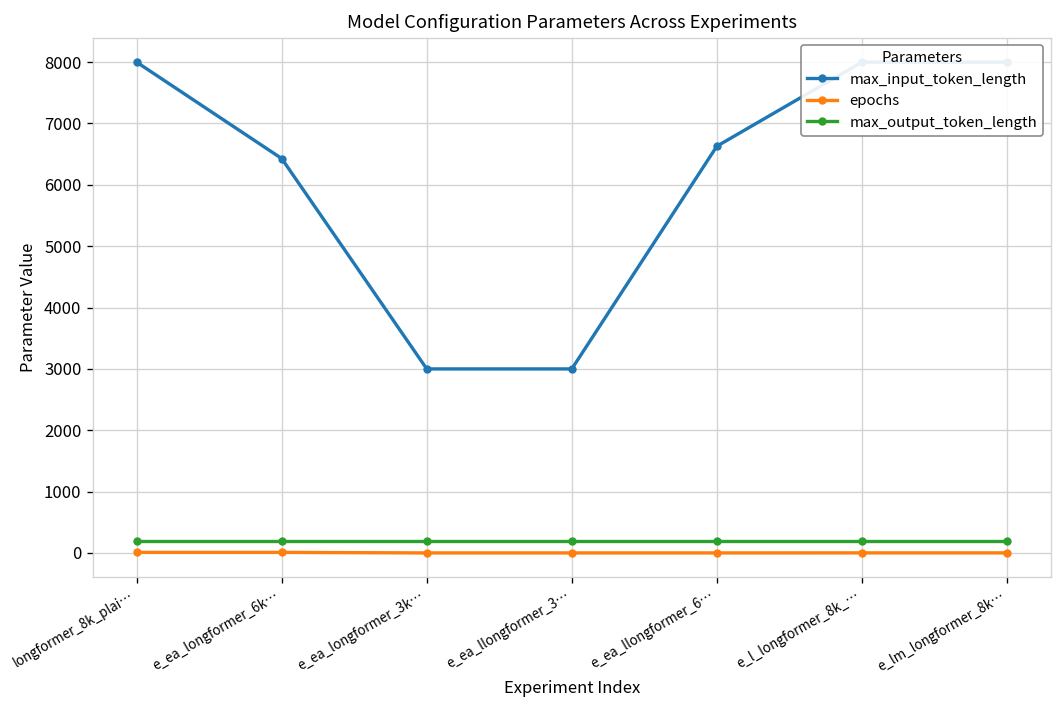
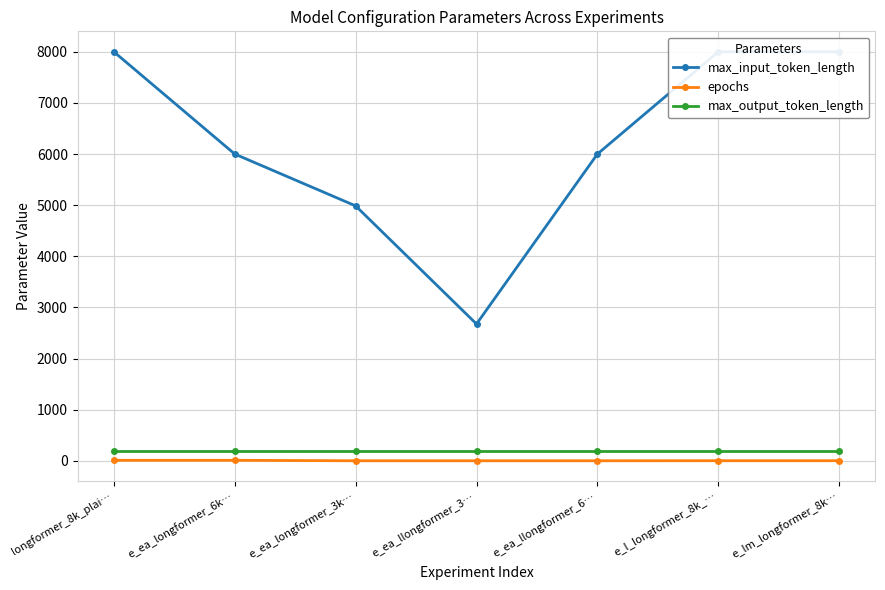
  {
    "max_input_token_length": {
      "longformer_8k_plai…": 8000,
-     "e_ea_longformer_6k…": 6400,
-     "e_ea_longformer_3k…": 3000,
-     "e_ea_llongformer_3…": 3000,
-     "e_ea_llongformer_6…": 6600
+     "e_ea_longformer_6k…": 6000,
+     "e_ea_longformer_3k…": 5000,
+     "e_ea_llongformer_3…": 2700,
+     "e_ea_llongformer_6…": 6000
    },
    "epochs": {
      "longformer_8k_plai…": 0,
      "e_ea_longformer_6k…": 0,
      "e_ea_longformer_3k…": 0,
      "e_ea_llongformer_3…": 0,
      "e_ea_llongformer_6…": 0,
      "e_l_longformer_8k_…": 0,
      "e_lm_longformer_8k…": 0
    },
    "max_output_token_length": {
      "longformer_8k_plai…": 200,
      "e_ea_longformer_6k…": 200,
      "e_ea_longformer_3k…": 200,
      "e_ea_llongformer_3…": 200,
      "e_ea_llongformer_6…": 200,
      "e_l_longformer_8k_…": 200,
      "e_lm_longformer_8k…": 200
    }
  }
